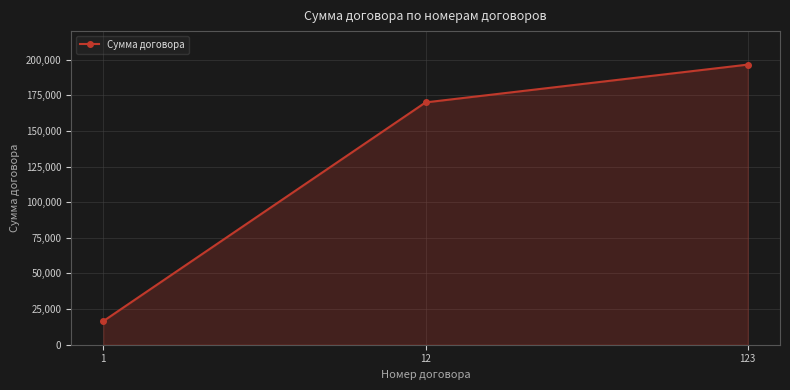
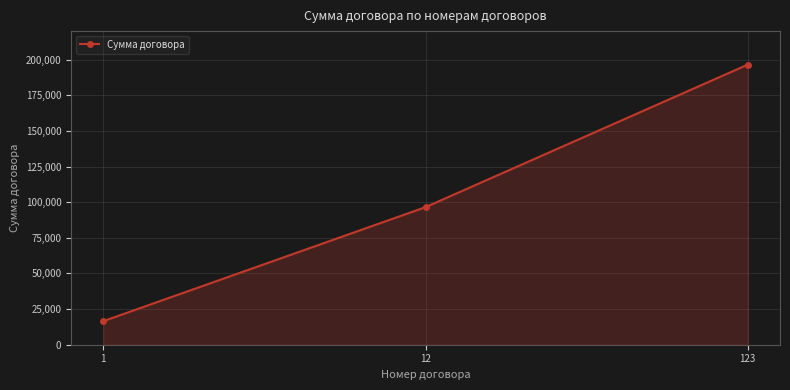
  {
    "1": "17,000",
-   "12": "170,000",
+   "12": "97,000",
    "123": "197,000"
  }
